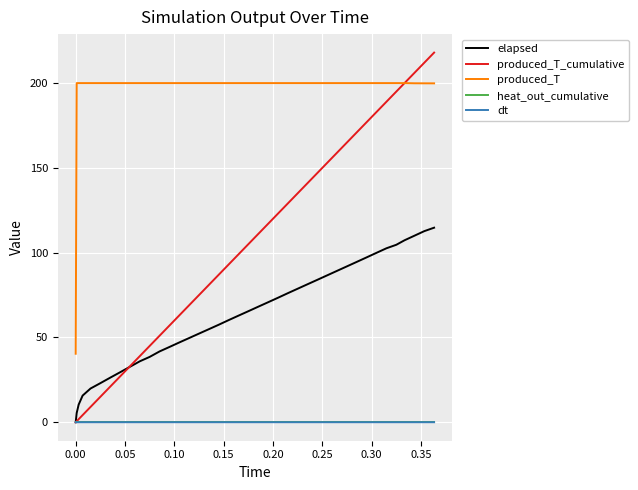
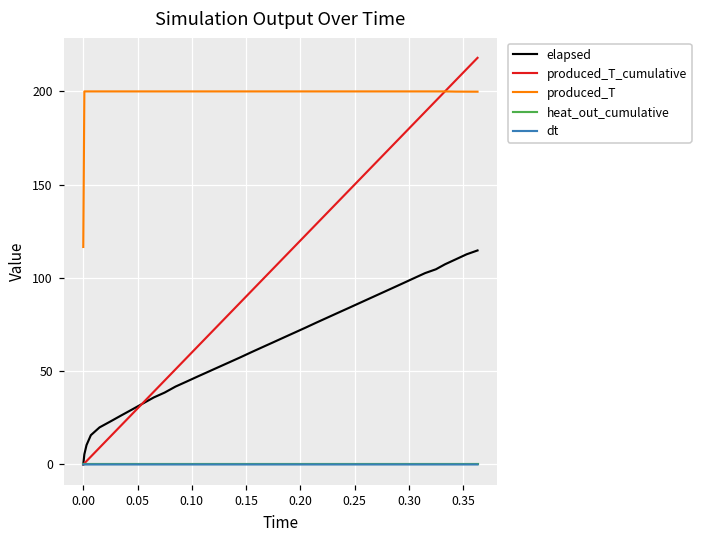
  {
    "produced_T": {
-     "0.00": 40
+     "0.00": 117
    }
  }
